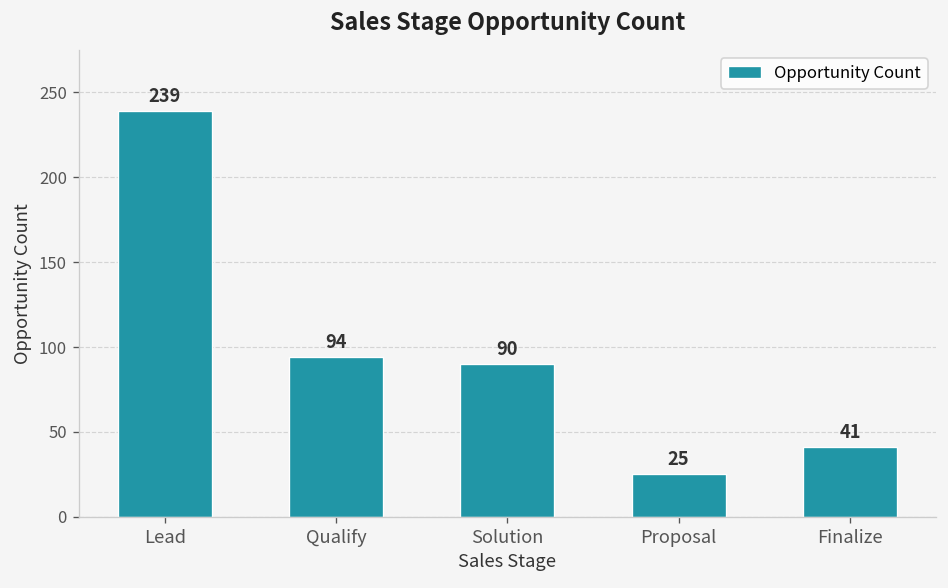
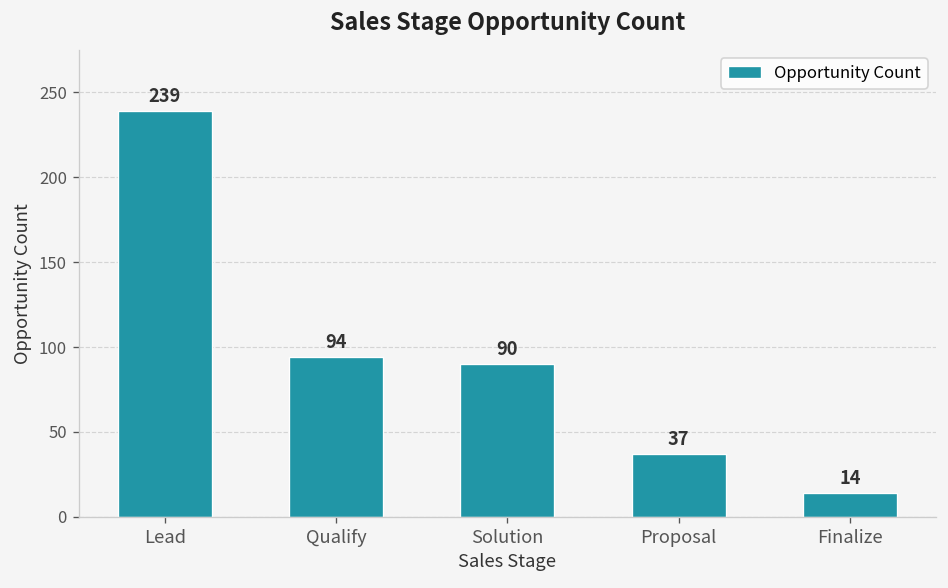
  {
    "Lead": 239,
    "Qualify": 94,
    "Solution": 90,
-   "Proposal": 25,
-   "Finalize": 41
+   "Proposal": 37,
+   "Finalize": 14
  }
